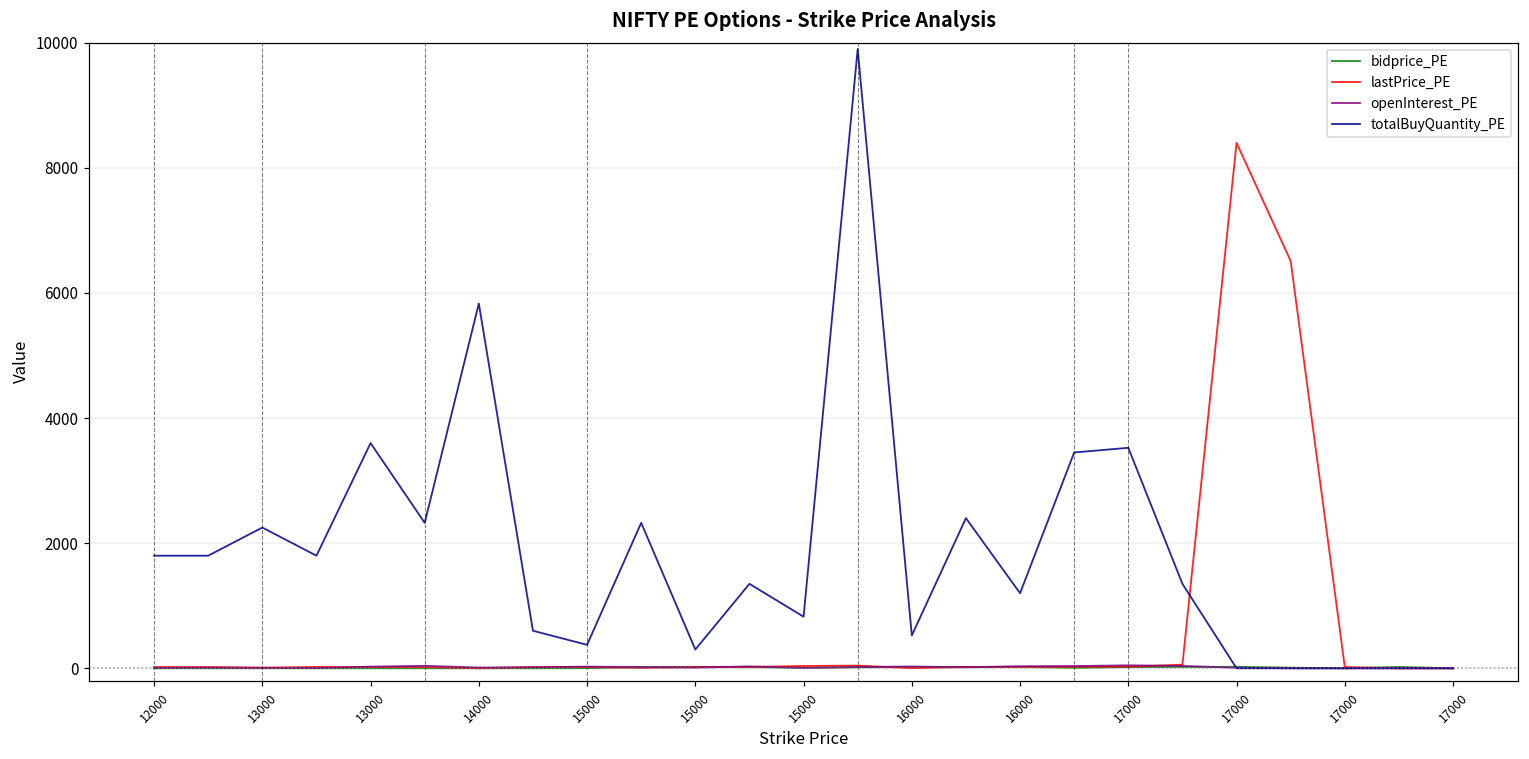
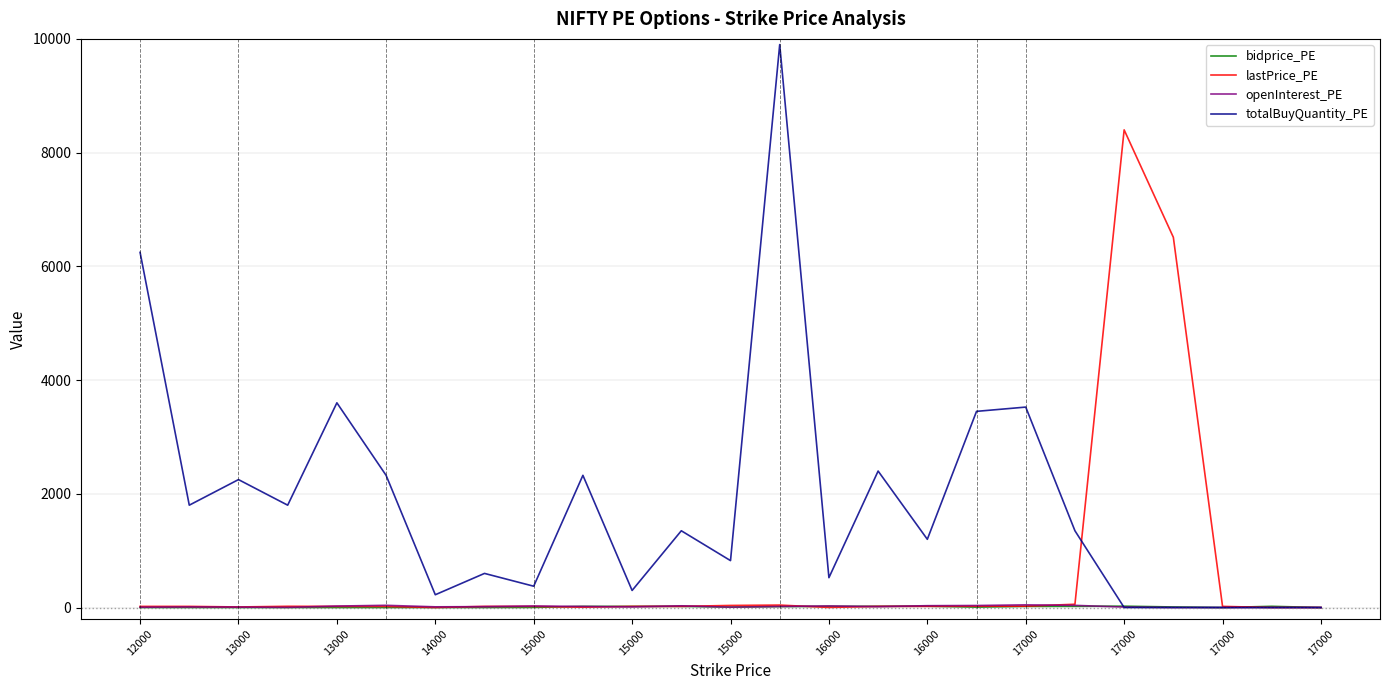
  {
    "totalBuyQuantity_PE": {
-     "12000": 1800,
-     "14000": 5800
+     "12000": 6200,
+     "14000": 200
    }
  }
